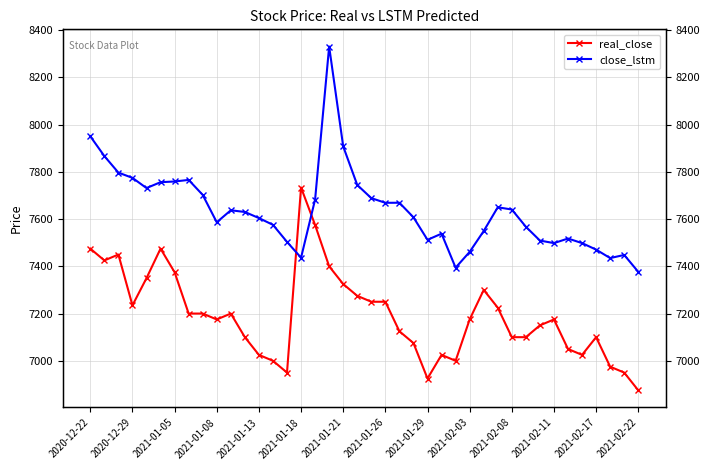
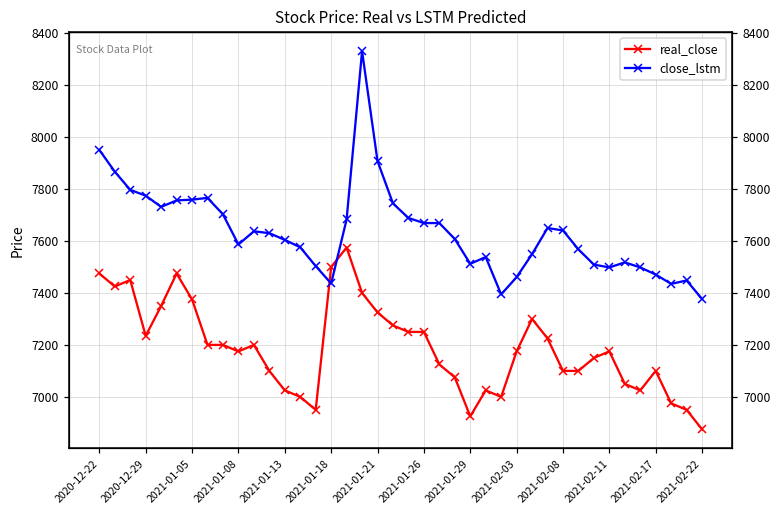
  {
    "real_close": {
      "2020-12-22": 7480,
      "2020-12-29": 7230,
      "2021-01-05": 7380,
      "2021-01-08": 7180,
      "2021-01-13": 7030,
-     "2021-01-18": 7730,
+     "2021-01-18": 7500,
      "2021-01-21": 7330,
      "2021-01-26": 7250,
      "2021-01-29": 6930,
      "2021-02-03": 7180,
      "2021-02-08": 7100,
      "2021-02-11": 7180,
      "2021-02-17": 7100,
      "2021-02-22": 6880
    },
    "close_lstm": {
      "2020-12-22": 7950,
      "2020-12-29": 7770,
      "2021-01-05": 7760,
      "2021-01-08": 7590,
      "2021-01-13": 7600,
      "2021-01-18": 7440,
      "2021-01-21": 7910,
      "2021-01-26": 7670,
      "2021-01-29": 7510,
      "2021-02-03": 7460,
      "2021-02-08": 7640,
      "2021-02-11": 7500,
      "2021-02-17": 7470,
      "2021-02-22": 7380
    }
  }
